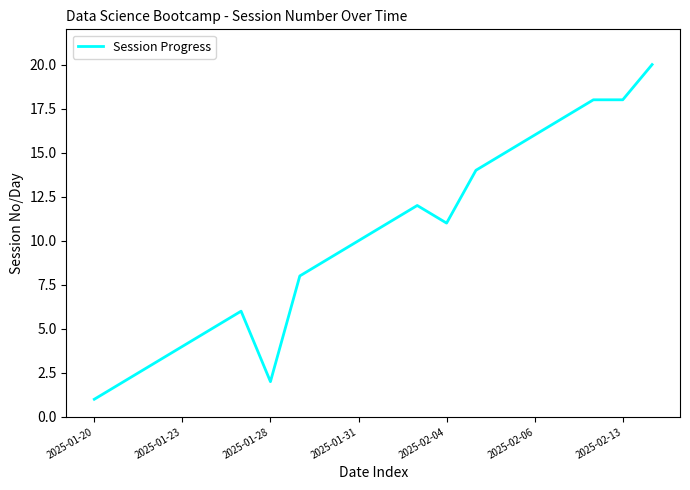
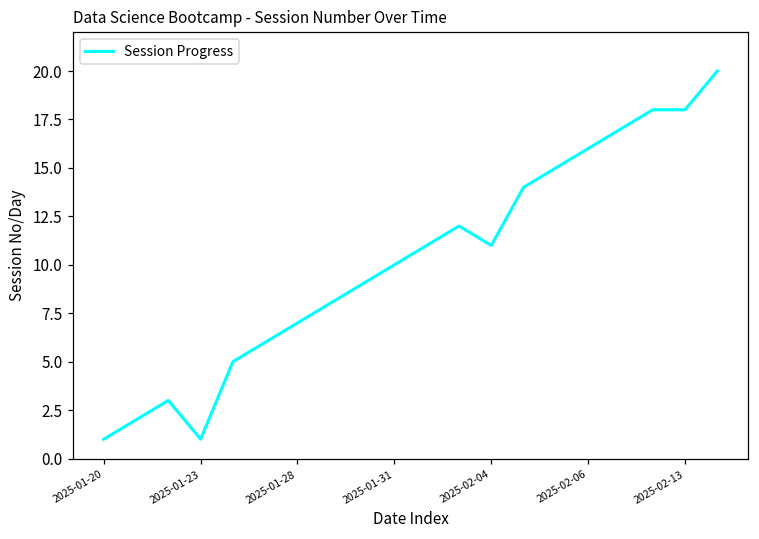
  {
    "2025-01-20": 1,
-   "2025-01-23": 4,
-   "2025-01-28": 2,
+   "2025-01-23": 1,
+   "2025-01-28": 7,
    "2025-01-31": 10,
    "2025-02-04": 11,
    "2025-02-13": 18
  }
